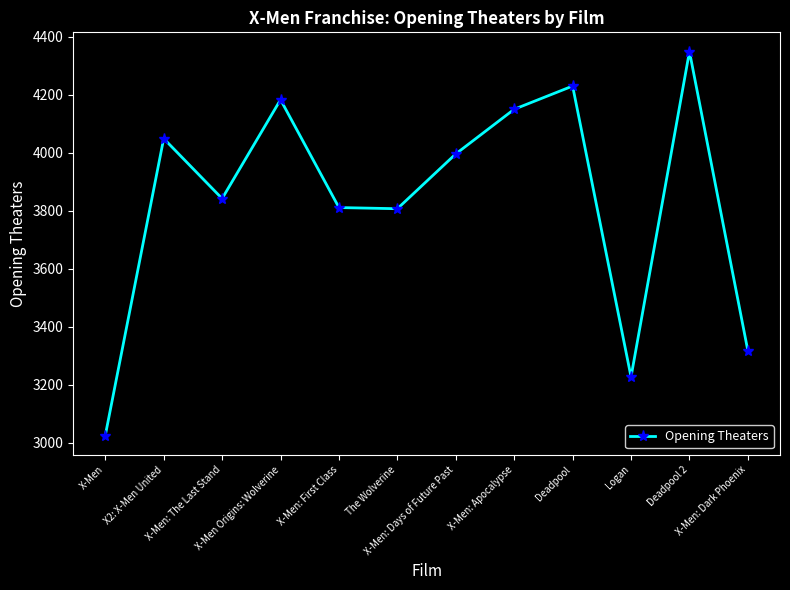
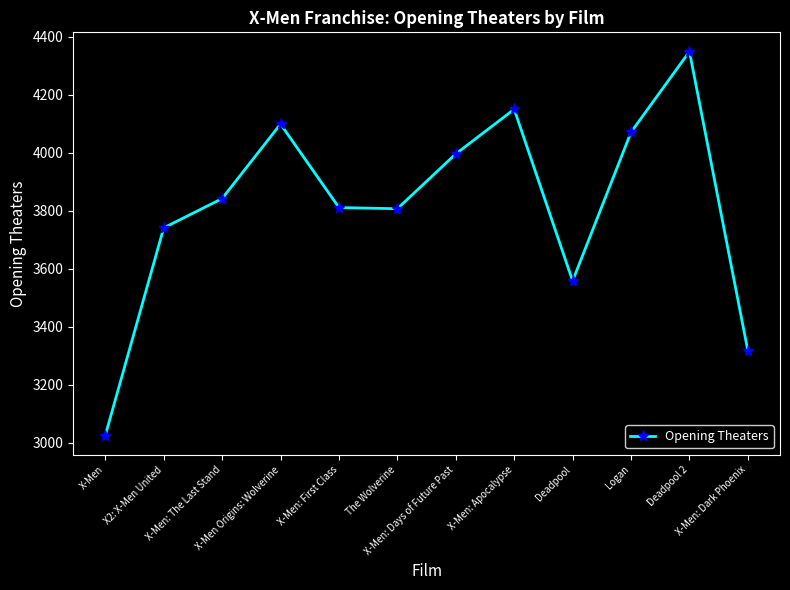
  {
    "X-Men": 3030,
-   "X2: X-Men United": 4050,
+   "X2: X-Men United": 3740,
    "X-Men: The Last Stand": 3840,
-   "X-Men Origins: Wolverine": 4180,
+   "X-Men Origins: Wolverine": 4100,
    "X-Men: First Class": 3810,
    "The Wolverine": 3810,
    "X-Men: Days of Future Past": 4000,
    "X-Men: Apocalypse": 4150,
-   "Deadpool": 4230,
-   "Logan": 3230,
+   "Deadpool": 3560,
+   "Logan": 4070,
    "Deadpool 2": 4350,
    "X-Men: Dark Phoenix": 3320
  }
